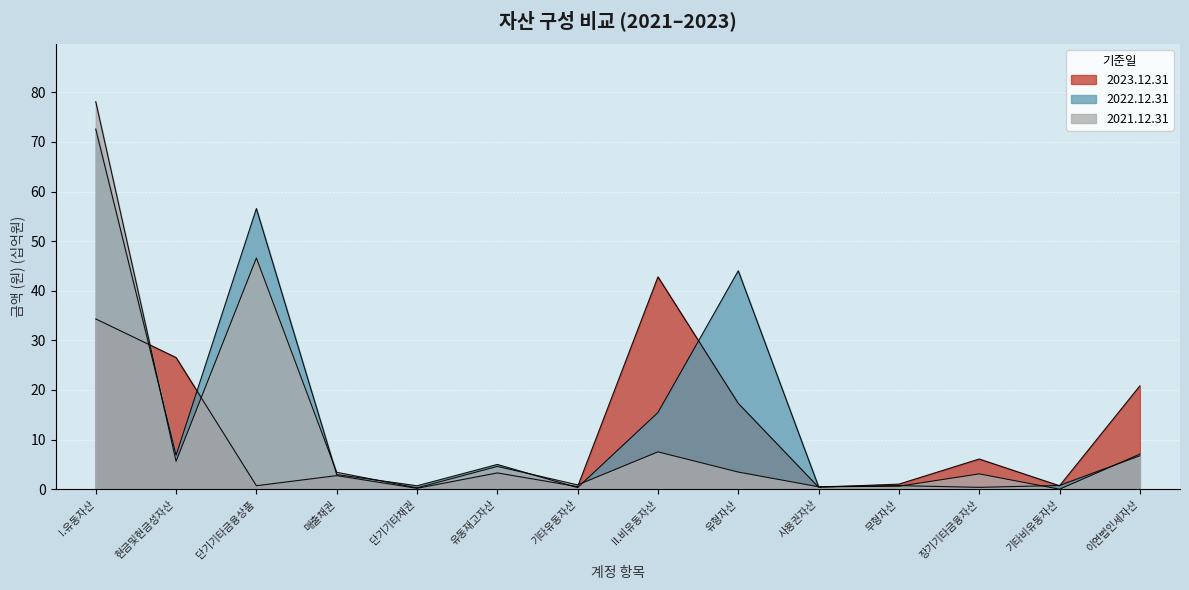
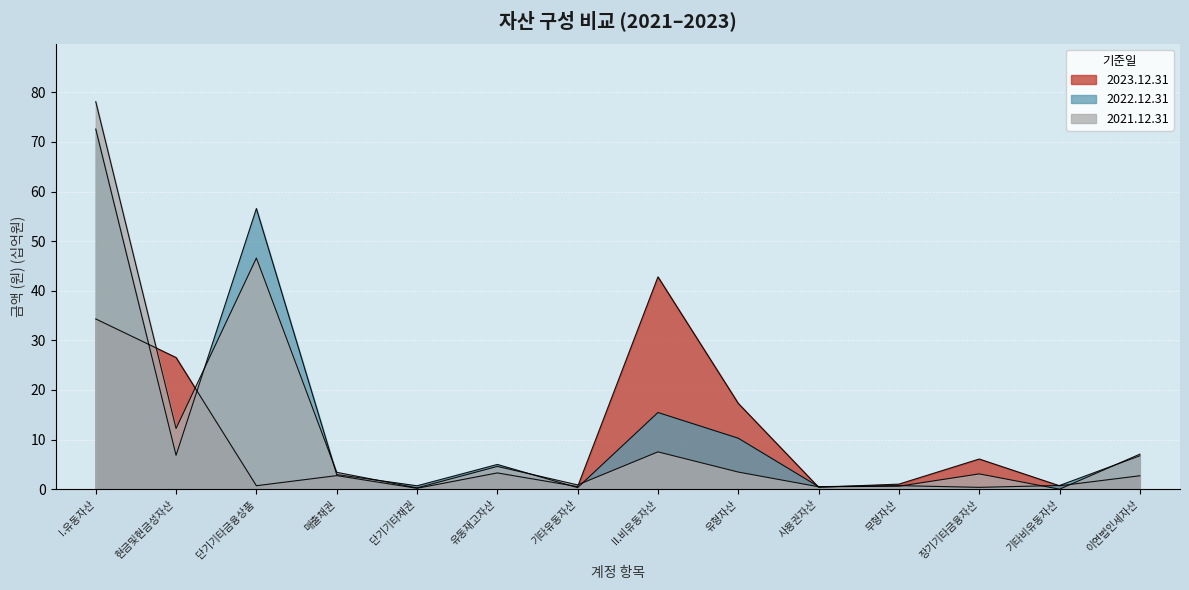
  {
    "2023.12.31": {
      "I.유동자산": 34,
      "현금및현금성자산": 27,
      "단기기타금융상품": 1,
      "유동재고자산": 3,
      "II.비유동자산": 43,
      "유형자산": 17,
      "장기기타금융자산": 6,
-     "이연법인세자산": 21
+     "이연법인세자산": 3
    },
    "2022.12.31": {
      "I.유동자산": 73,
      "현금및현금성자산": 7,
      "단기기타금융상품": 57,
      "II.비유동자산": 15,
-     "유형자산": 44,
+     "유형자산": 10,
      "장기기타금융자산": 0
    },
    "2021.12.31": {
      "I.유동자산": 78,
-     "현금및현금성자산": 6,
+     "현금및현금성자산": 12,
      "단기기타금융상품": 47,
      "II.비유동자산": 8,
      "유형자산": 3,
      "장기기타금융자산": 3,
      "기타비유동자산": 0
    }
  }
